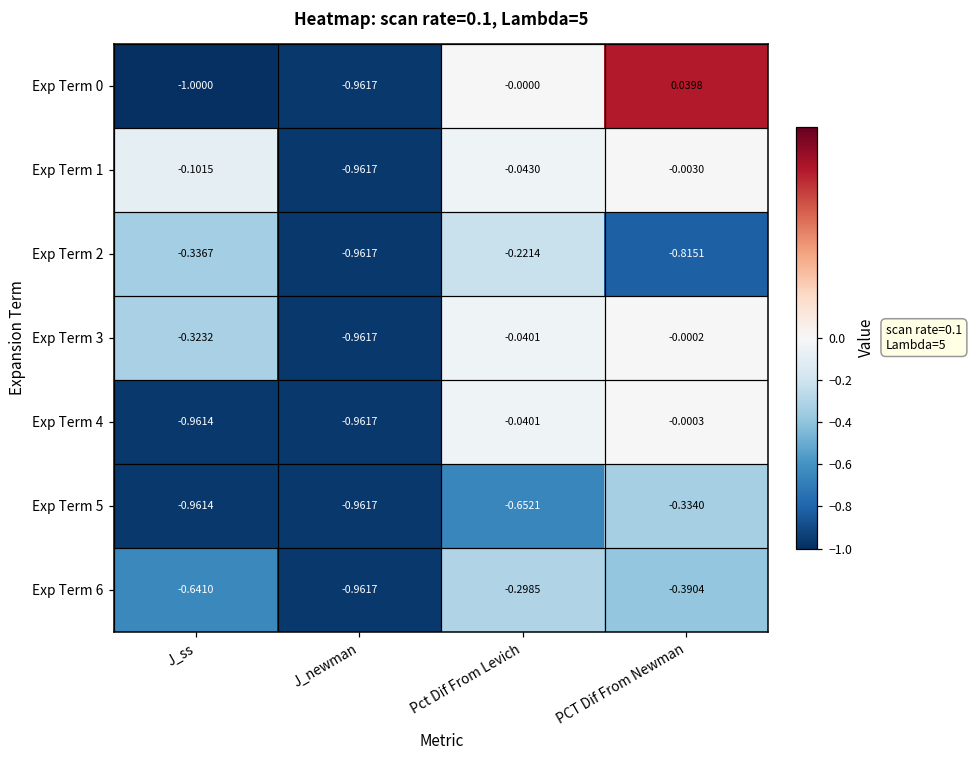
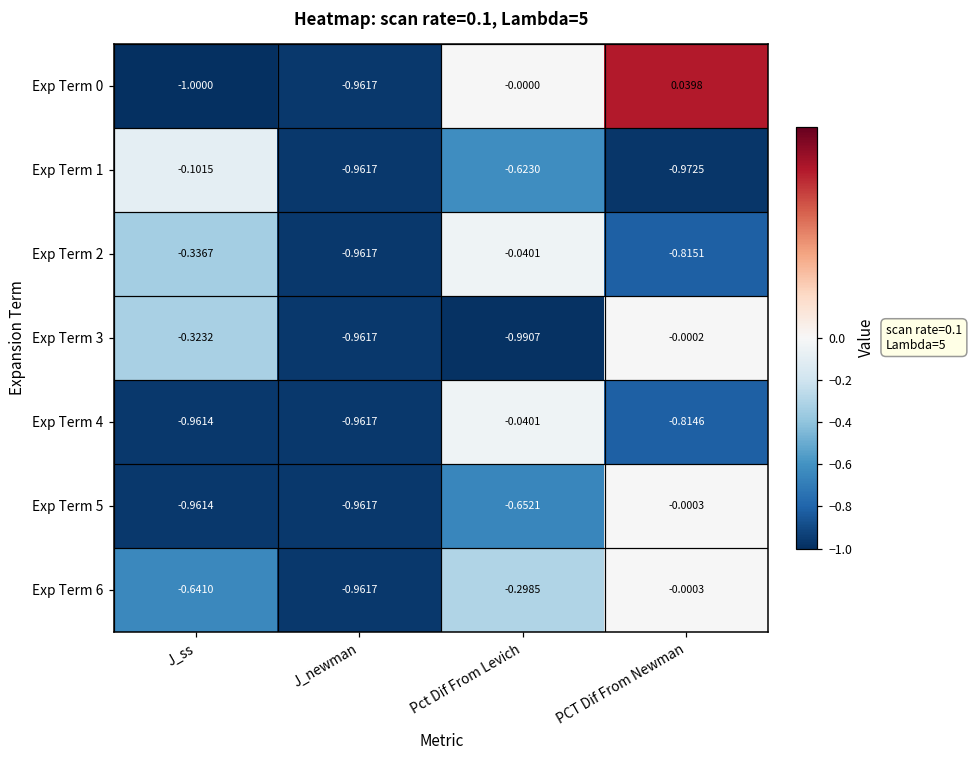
  {
    "Exp Term 0": {
      "J_ss": -1.0000,
      "J_newman": -0.9617,
      "Pct Dif From Levich": -0.0000,
      "PCT Dif From Newman": 0.0398
    },
    "Exp Term 1": {
      "J_ss": -0.1015,
      "J_newman": -0.9617,
-     "Pct Dif From Levich": -0.0430,
-     "PCT Dif From Newman": -0.0030
+     "Pct Dif From Levich": -0.6230,
+     "PCT Dif From Newman": -0.9725
    },
    "Exp Term 2": {
      "J_ss": -0.3367,
      "J_newman": -0.9617,
-     "Pct Dif From Levich": -0.2214,
+     "Pct Dif From Levich": -0.0401,
      "PCT Dif From Newman": -0.8151
    },
    "Exp Term 3": {
      "J_ss": -0.3232,
      "J_newman": -0.9617,
-     "Pct Dif From Levich": -0.0401,
+     "Pct Dif From Levich": -0.9907,
      "PCT Dif From Newman": -0.0002
    },
    "Exp Term 4": {
      "J_ss": -0.9614,
      "J_newman": -0.9617,
      "Pct Dif From Levich": -0.0401,
-     "PCT Dif From Newman": -0.0003
+     "PCT Dif From Newman": -0.8146
    },
    "Exp Term 5": {
      "J_ss": -0.9614,
      "J_newman": -0.9617,
      "Pct Dif From Levich": -0.6521,
-     "PCT Dif From Newman": -0.3340
+     "PCT Dif From Newman": -0.0003
    },
    "Exp Term 6": {
      "J_ss": -0.6410,
      "J_newman": -0.9617,
      "Pct Dif From Levich": -0.2985,
-     "PCT Dif From Newman": -0.3904
+     "PCT Dif From Newman": -0.0003
    }
  }
